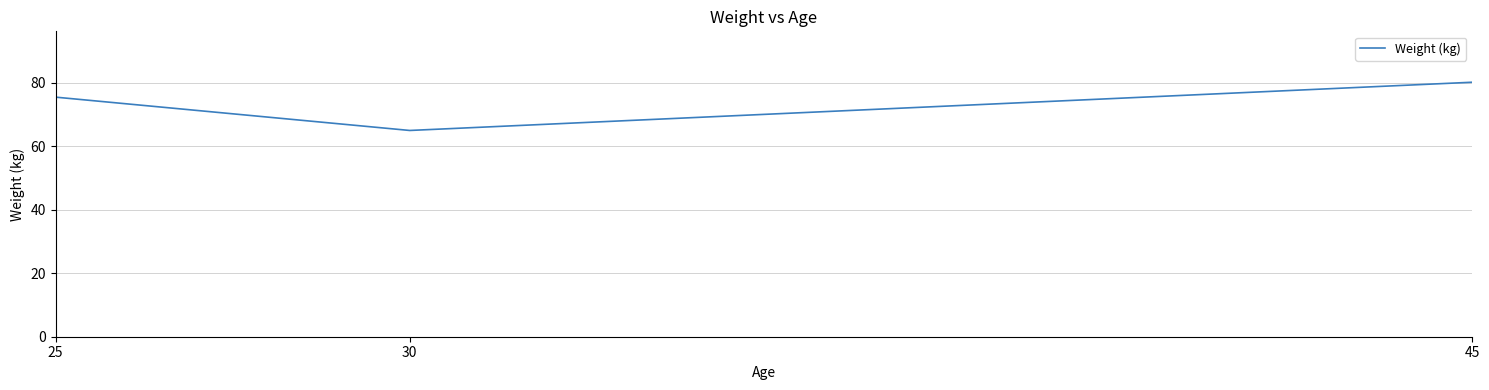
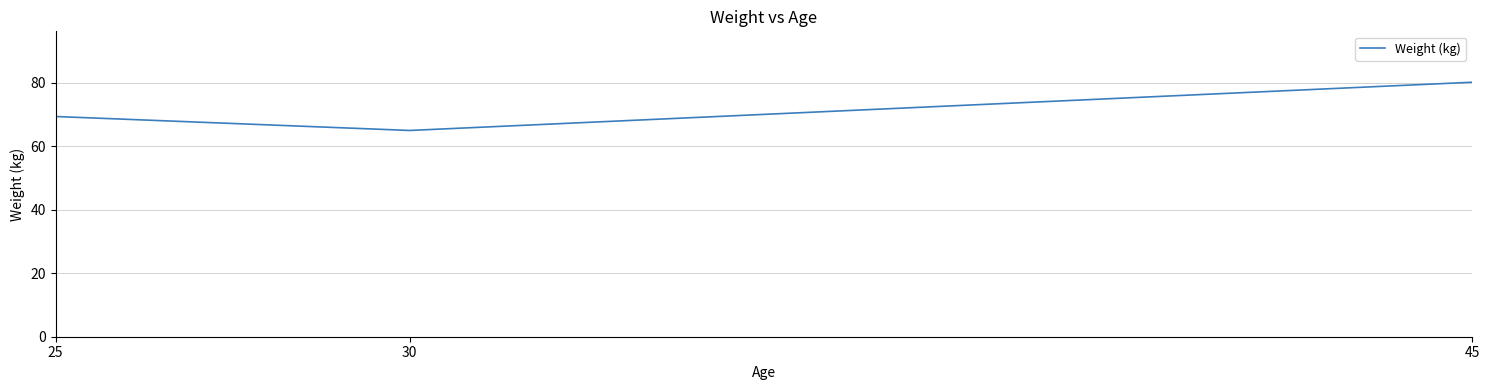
  {
-   "25": 76,
+   "25": 69,
    "30": 65,
    "45": 80
  }
